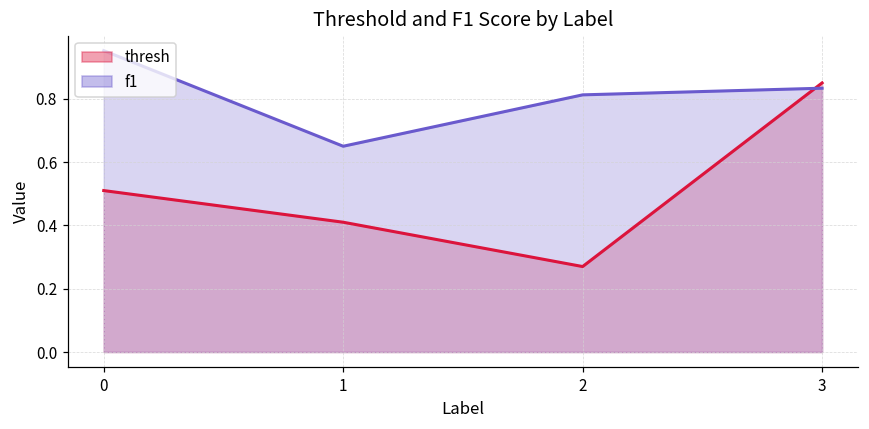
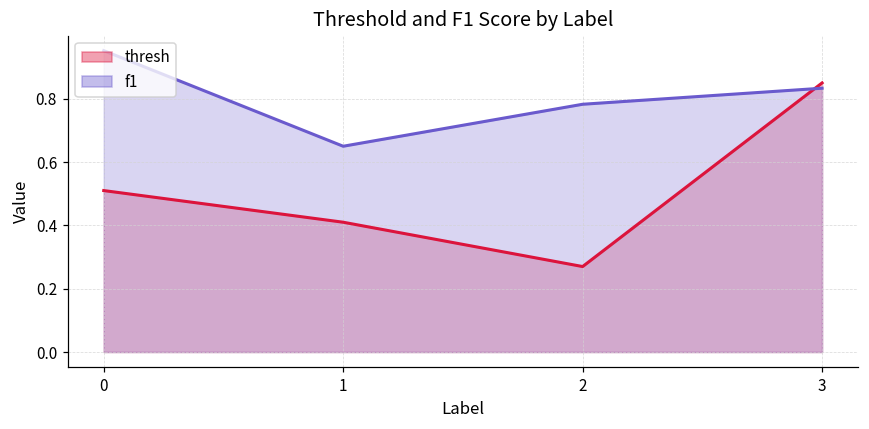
  {
    "thresh": {
      "0": 0.51,
      "1": 0.41,
      "2": 0.27,
      "3": 0.85
    },
    "f1": {
      "1": 0.65,
-     "2": 0.81,
+     "2": 0.78,
      "3": 0.83
    }
  }
